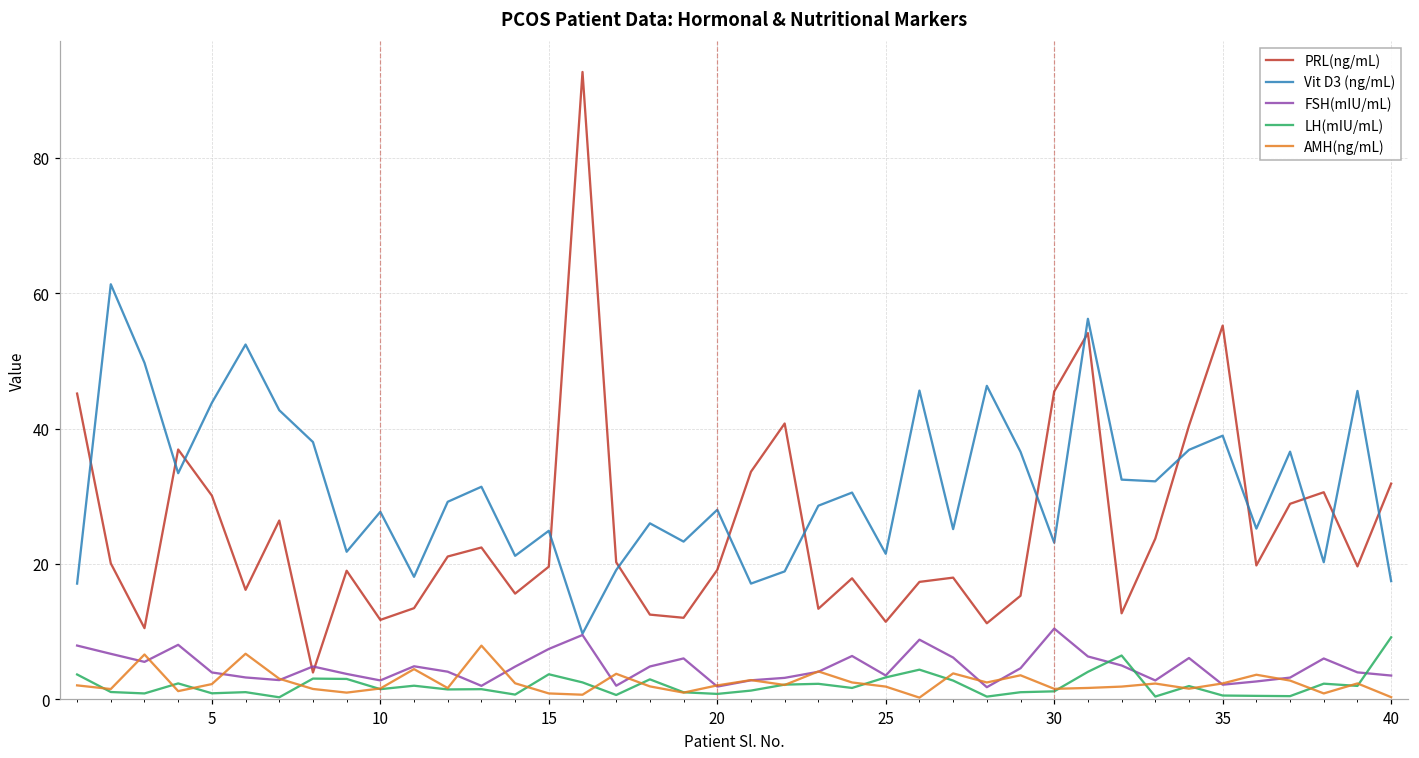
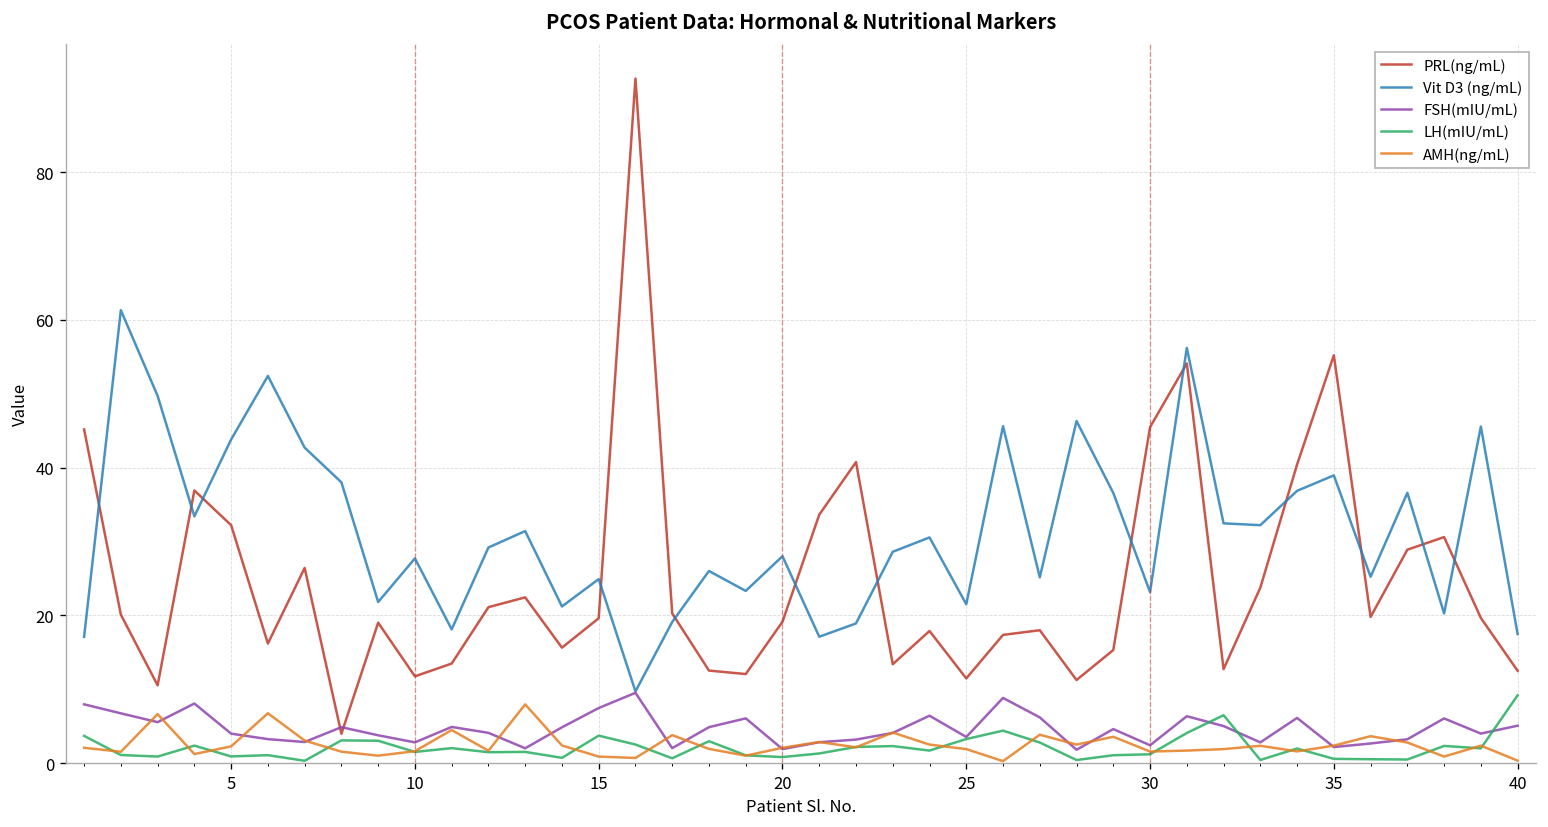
  {
    "PRL(ng/mL)": {
-     "5": 30,
+     "5": 32,
      "10": 12,
      "15": 20,
      "20": 19,
      "25": 11,
      "30": 45,
      "35": 55,
-     "40": 32
+     "40": 12
    },
    "Vit D3 (ng/mL)": {
      "5": 44,
      "10": 28,
      "15": 25,
      "20": 28,
      "25": 22,
      "30": 23,
      "35": 39,
      "40": 17
    },
    "FSH(mIU/mL)": {
      "5": 4,
      "10": 3,
      "15": 7,
-     "30": 10,
-     "40": 4
+     "30": 2,
+     "40": 5
    },
    "LH(mIU/mL)": {
      "5": 1,
      "15": 4,
      "20": 1,
      "35": 1,
      "40": 9
    },
    "AMH(ng/mL)": {
      "5": 2,
      "15": 1,
      "25": 2,
      "40": 0
    }
  }
